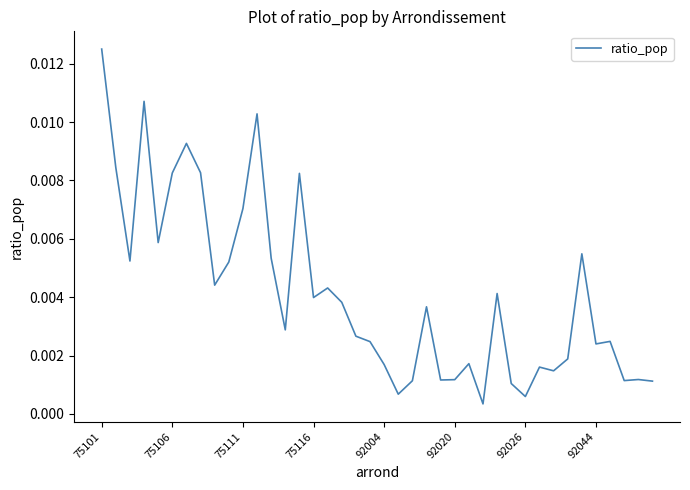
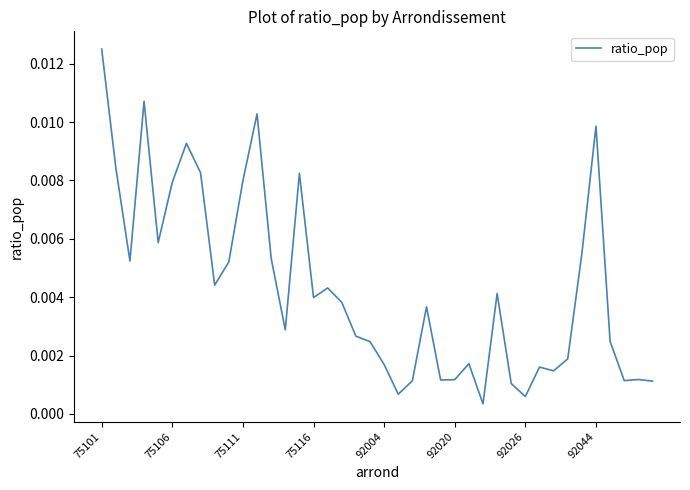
  {
    "75101": 0.0125,
-   "75106": 0.0083,
-   "75111": 0.0070,
+   "75106": 0.0079,
+   "75111": 0.0080,
    "75116": 0.0040,
    "92004": 0.0017,
    "92020": 0.0012,
    "92026": 0.0006,
-   "92044": 0.0024
+   "92044": 0.0099
  }
